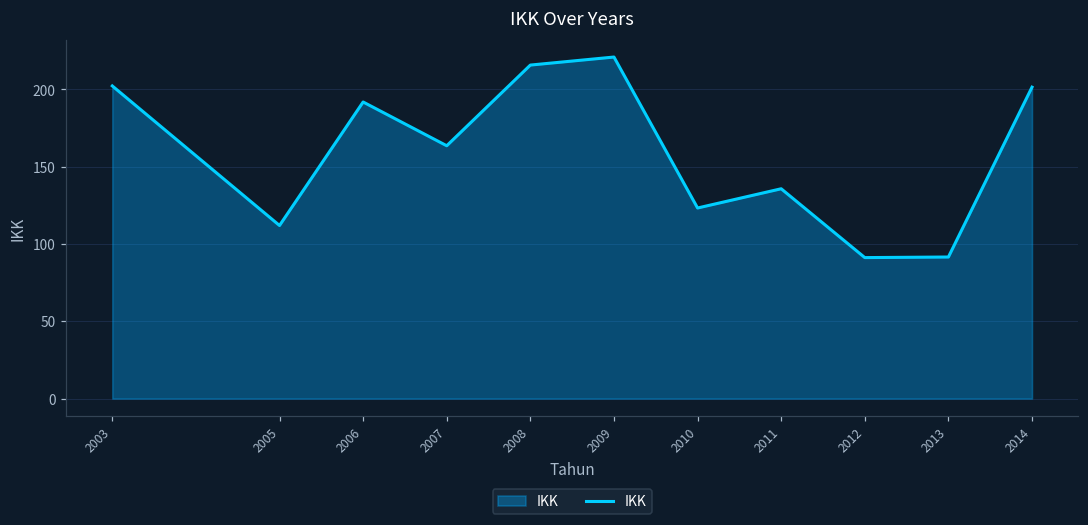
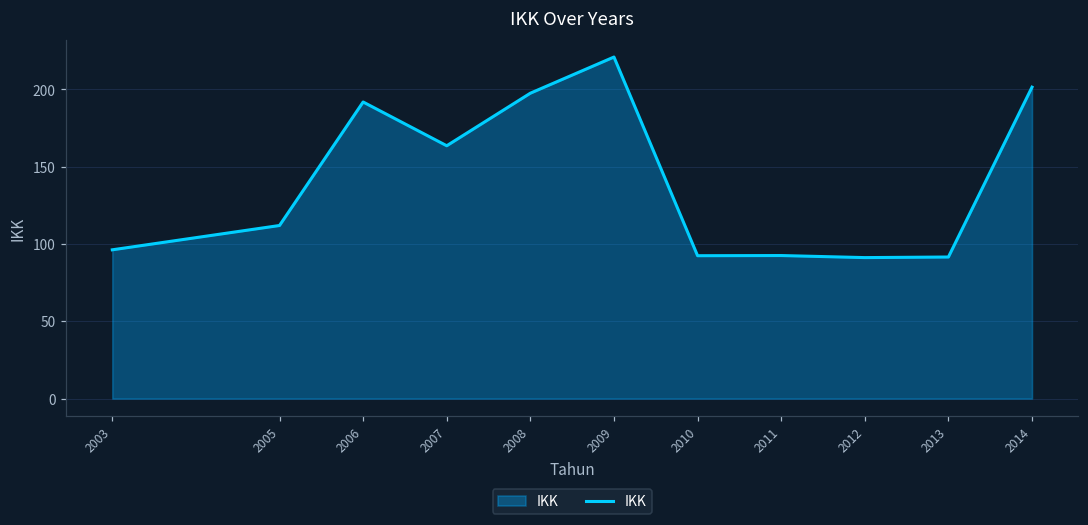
  {
-   "2003": 202,
+   "2003": 96,
    "2005": 112,
    "2006": 192,
    "2007": 164,
-   "2008": 216,
+   "2008": 198,
    "2009": 221,
-   "2010": 123,
-   "2011": 136,
+   "2010": 92,
+   "2011": 93,
    "2012": 91,
    "2013": 92,
    "2014": 202
  }
